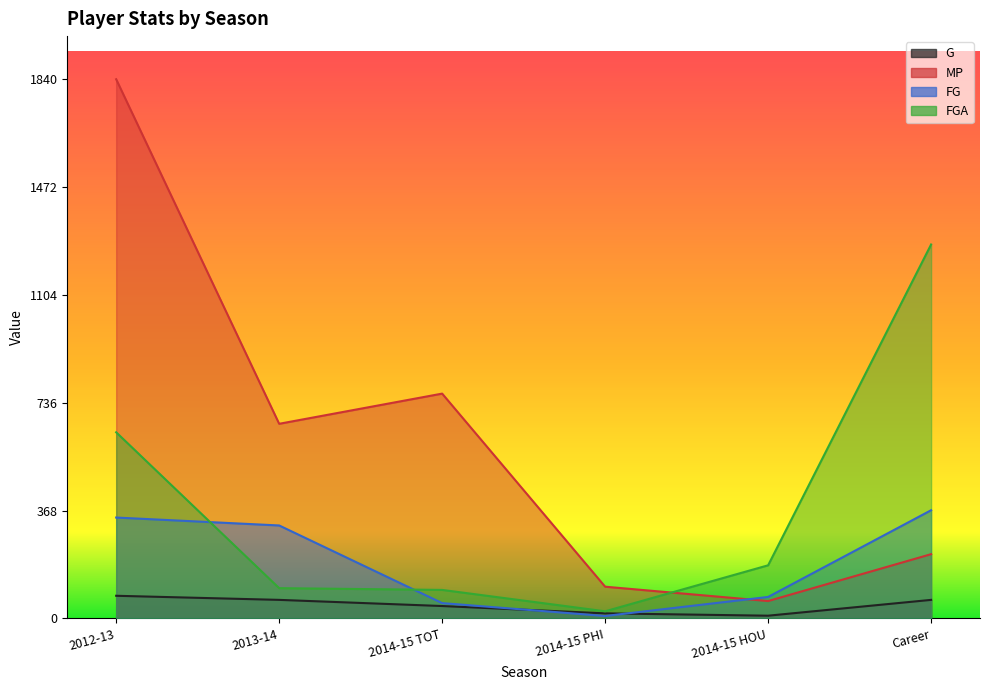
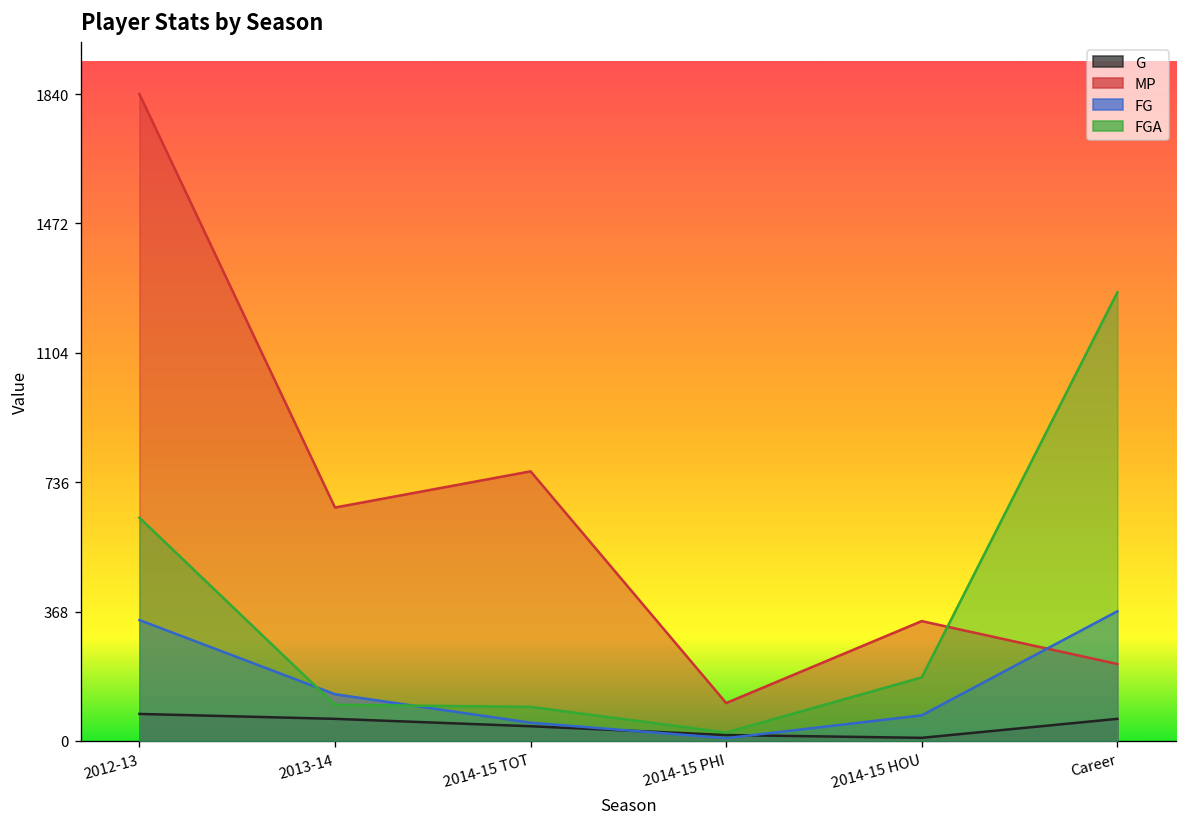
  {
    "G": {
      "2012-13": 80,
      "2013-14": 60,
      "2014-15 TOT": 40,
      "2014-15 HOU": 10,
      "Career": 60
    },
    "MP": {
      "2012-13": 1840,
      "2013-14": 660,
      "2014-15 TOT": 770,
      "2014-15 PHI": 110,
-     "2014-15 HOU": 60,
+     "2014-15 HOU": 340,
      "Career": 220
    },
    "FG": {
      "2012-13": 340,
-     "2013-14": 320,
+     "2013-14": 130,
      "2014-15 TOT": 50,
      "2014-15 PHI": 10,
      "2014-15 HOU": 70,
      "Career": 370
    },
    "FGA": {
      "2012-13": 640,
      "2013-14": 100,
      "2014-15 TOT": 100,
      "2014-15 HOU": 180,
      "Career": 1280
    }
  }
